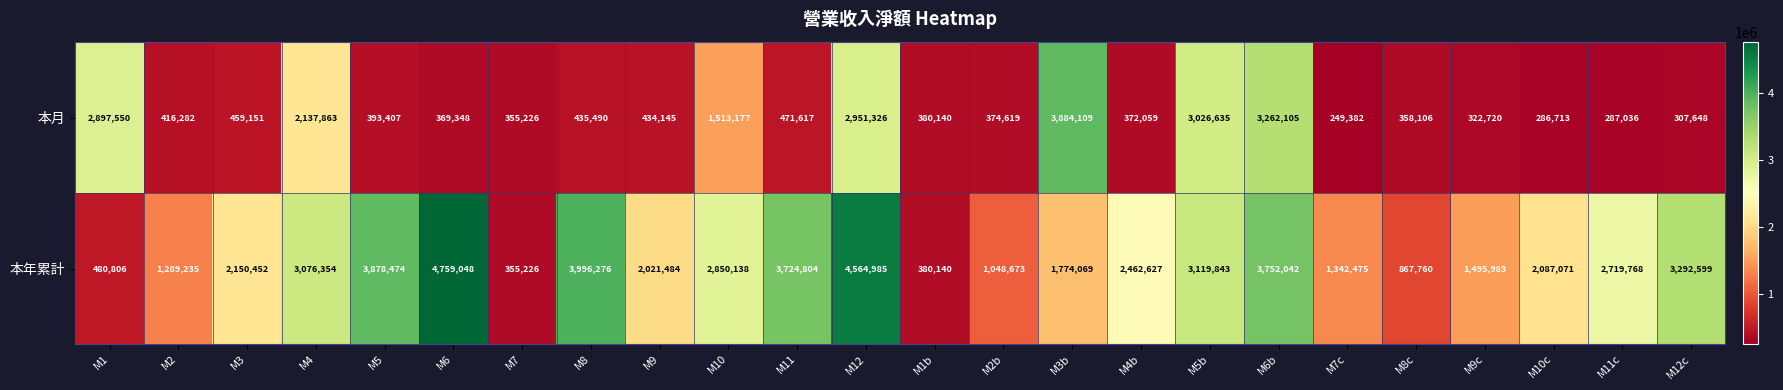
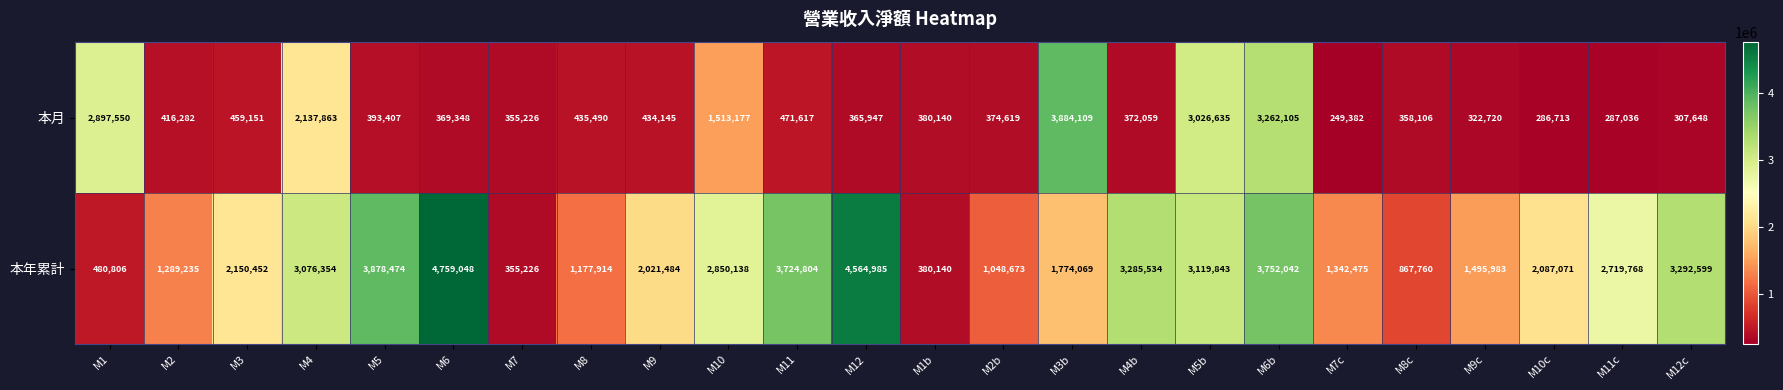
  {
    "本月": {
      "M1": "2,897,550",
      "M2": "416,282",
      "M3": "459,151",
      "M4": "2,137,863",
      "M5": "393,407",
      "M6": "369,348",
      "M7": "355,226",
      "M8": "435,490",
      "M9": "434,145",
      "M10": "1,513,177",
      "M11": "471,617",
-     "M12": "2,951,326",
+     "M12": "365,947",
      "M1b": "380,140",
      "M2b": "374,619",
      "M3b": "3,884,109",
      "M4b": "372,059",
      "M5b": "3,026,635",
      "M6b": "3,262,105",
      "M7c": "249,382",
      "M8c": "358,106",
      "M9c": "322,720",
      "M10c": "286,713",
      "M11c": "287,036",
      "M12c": "307,648"
    },
    "本年累計": {
      "M1": "480,806",
      "M2": "1,289,235",
      "M3": "2,150,452",
      "M4": "3,076,354",
      "M5": "3,878,474",
      "M6": "4,759,048",
      "M7": "355,226",
-     "M8": "3,996,276",
+     "M8": "1,177,914",
      "M9": "2,021,484",
      "M10": "2,850,138",
      "M11": "3,724,804",
      "M12": "4,564,985",
      "M1b": "380,140",
      "M2b": "1,048,673",
      "M3b": "1,774,069",
-     "M4b": "2,462,627",
+     "M4b": "3,285,534",
      "M5b": "3,119,843",
      "M6b": "3,752,042",
      "M7c": "1,342,475",
      "M8c": "867,760",
      "M9c": "1,495,983",
      "M10c": "2,087,071",
      "M11c": "2,719,768",
      "M12c": "3,292,599"
    }
  }
